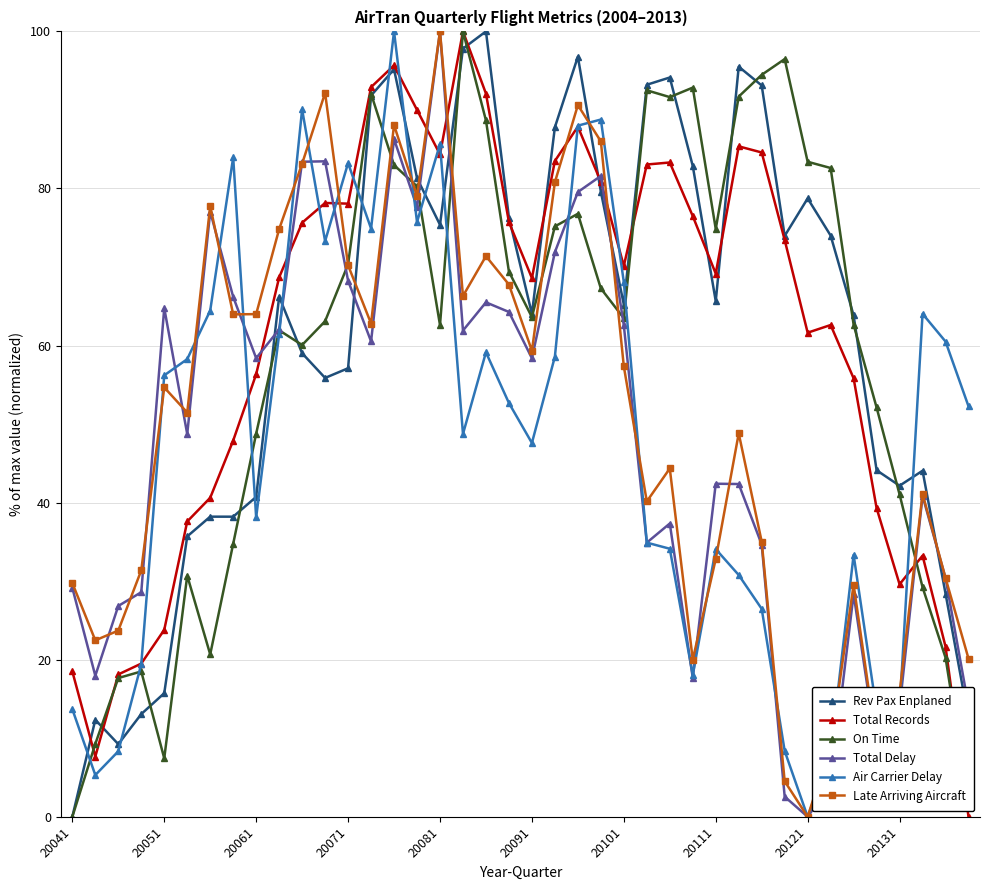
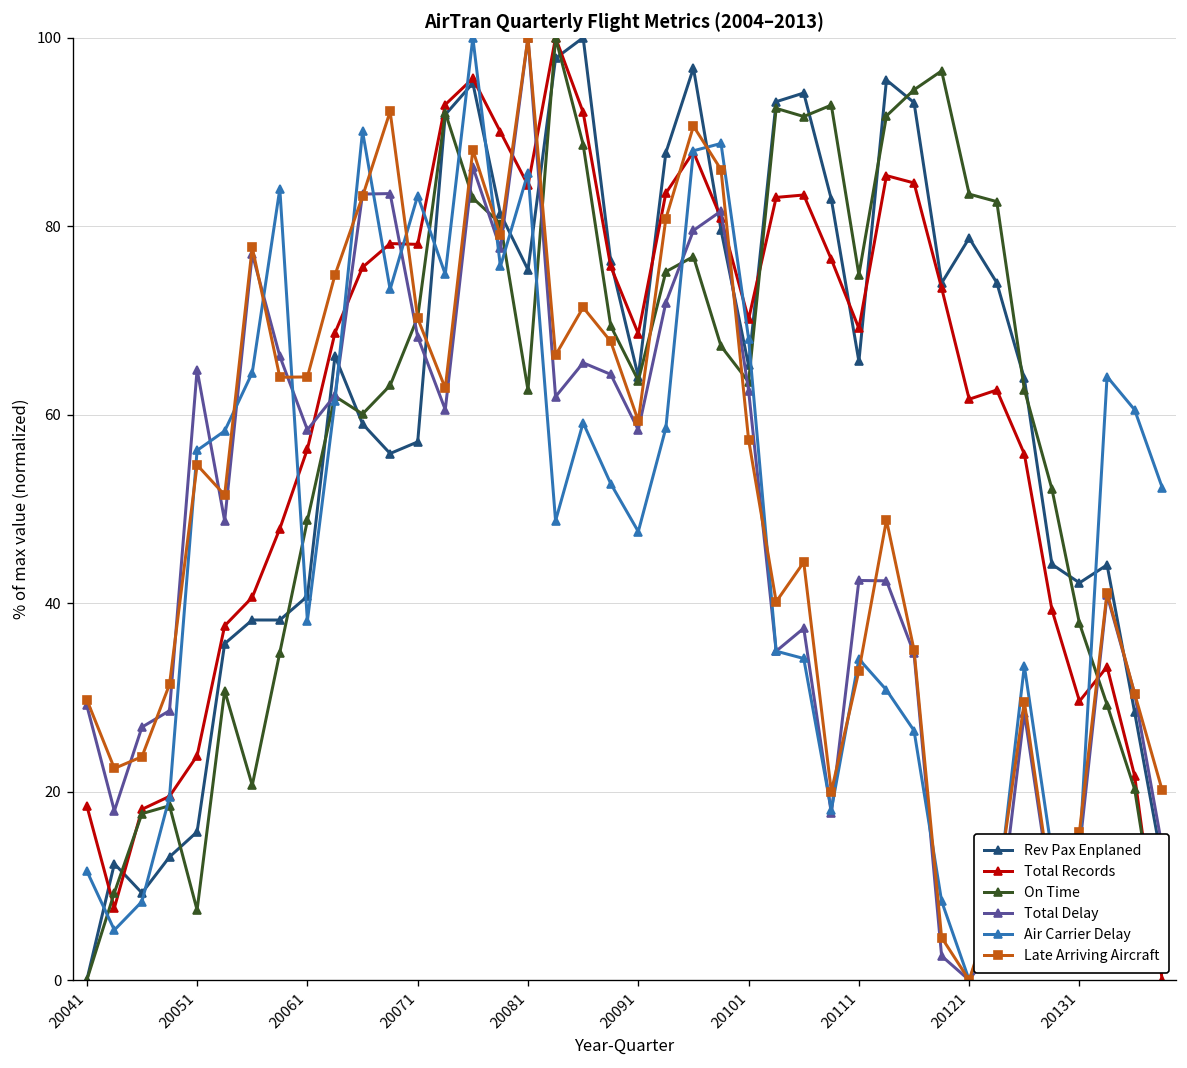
  {
    "Rev Pax Enplaned": {
      "20051": 16,
      "20061": 41,
      "20071": 57,
      "20081": 75,
      "20091": 64,
      "20101": 65,
      "20111": 66,
      "20121": 79,
      "20131": 42
    },
    "Total Records": {
      "20041": 19,
      "20051": 24,
      "20061": 56,
      "20071": 78,
      "20081": 84,
      "20091": 69,
      "20101": 70,
      "20111": 69,
      "20121": 62,
      "20131": 30
    },
    "On Time": {
      "20051": 7,
      "20061": 49,
      "20081": 63,
      "20091": 64,
      "20101": 63,
      "20111": 75,
      "20121": 83,
-     "20131": 41
+     "20131": 38
    },
    "Total Delay": {
      "20041": 29,
      "20051": 65,
      "20061": 58,
      "20071": 68,
      "20091": 58,
      "20101": 63,
      "20111": 42
    },
    "Air Carrier Delay": {
-     "20041": 14,
+     "20041": 12,
      "20051": 56,
      "20061": 38,
      "20071": 83,
      "20081": 86,
      "20091": 48,
      "20101": 68,
      "20111": 34
    },
    "Late Arriving Aircraft": {
      "20041": 30,
      "20051": 55,
      "20061": 64,
      "20091": 59,
      "20101": 57,
      "20111": 33
    }
  }
